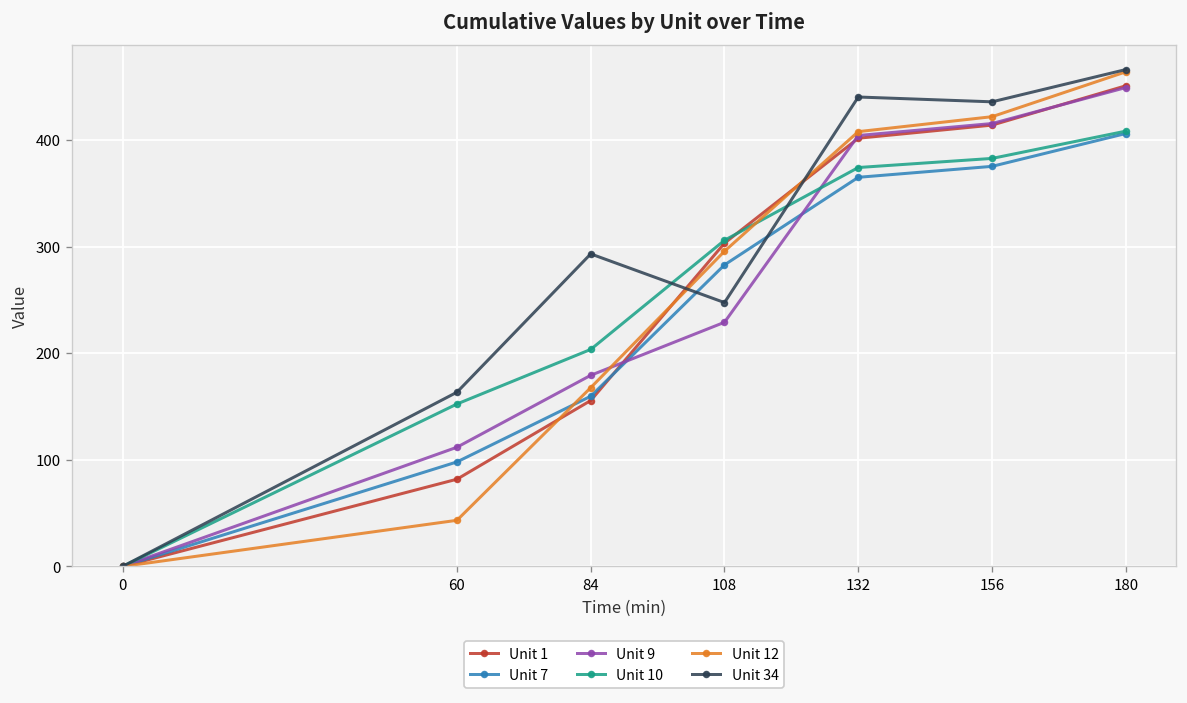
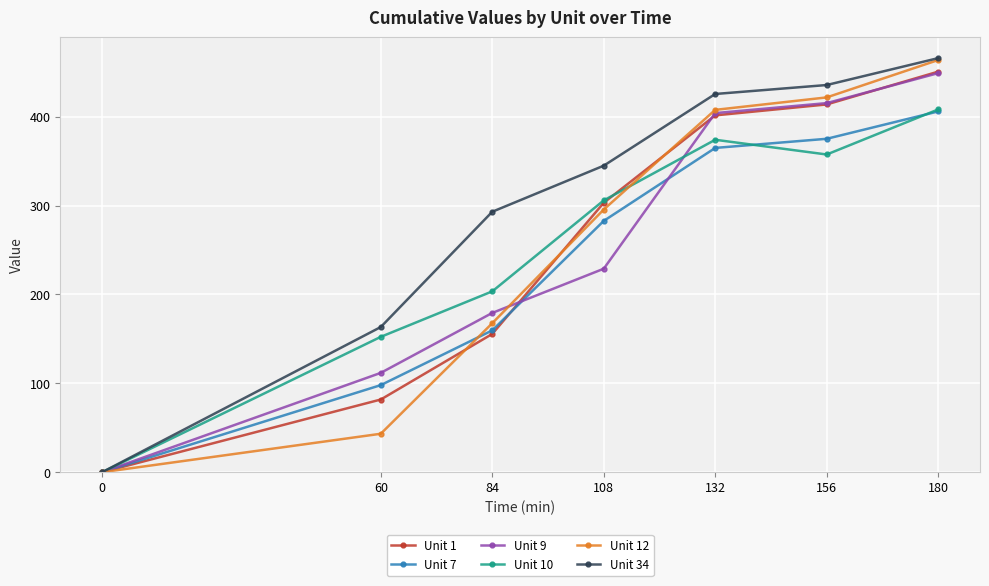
  {
    "Unit 1": {
      "60": 80,
      "84": 160
    },
    "Unit 7": {
      "60": 100,
      "84": 160,
      "108": 280,
      "132": 360,
      "156": 380
    },
    "Unit 9": {
      "60": 110,
      "84": 180,
      "108": 230
    },
    "Unit 10": {
      "60": 150,
      "84": 200,
      "132": 370,
-     "156": 380
+     "156": 360
    },
    "Unit 12": {
      "60": 40,
      "84": 170,
      "108": 300,
      "132": 410,
      "156": 420
    },
    "Unit 34": {
      "60": 160,
      "84": 290,
-     "108": 250,
-     "132": 440,
+     "108": 340,
+     "132": 430,
      "156": 440
    }
  }
